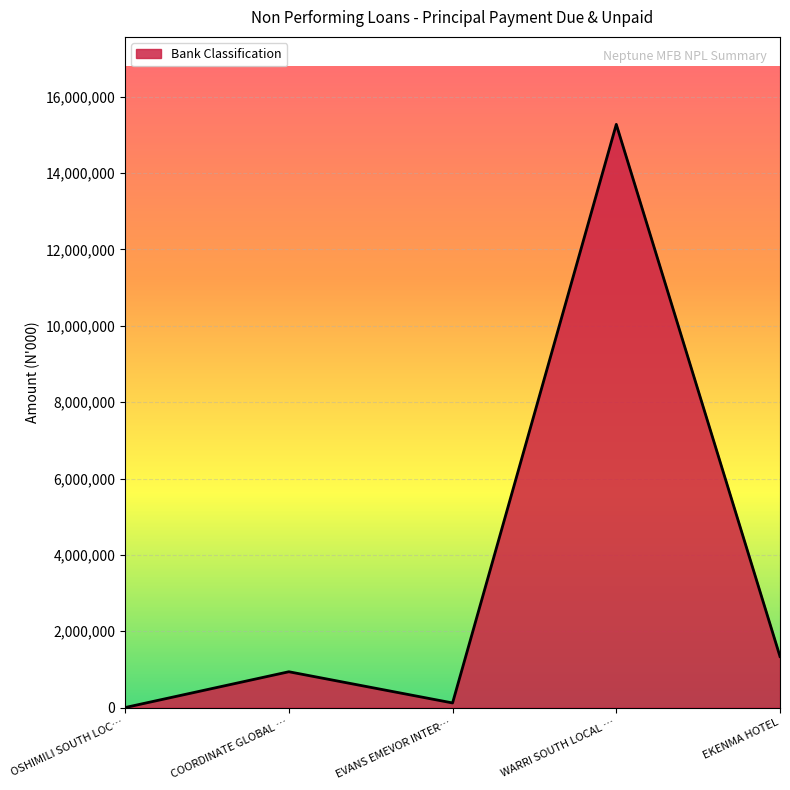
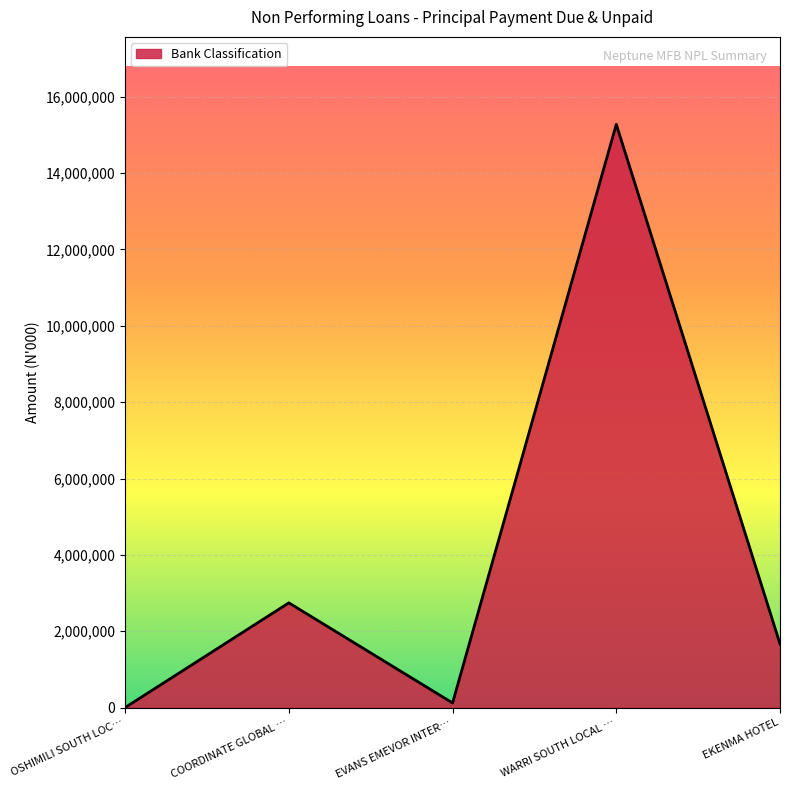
  {
    "OSHIMILI SOUTH LOC…": "0",
-   "COORDINATE GLOBAL …": "900,000",
+   "COORDINATE GLOBAL …": "2,700,000",
    "EVANS EMEVOR INTER…": "100,000",
    "WARRI SOUTH LOCAL …": "15,300,000",
-   "EKENMA HOTEL": "1,300,000"
+   "EKENMA HOTEL": "1,700,000"
  }
